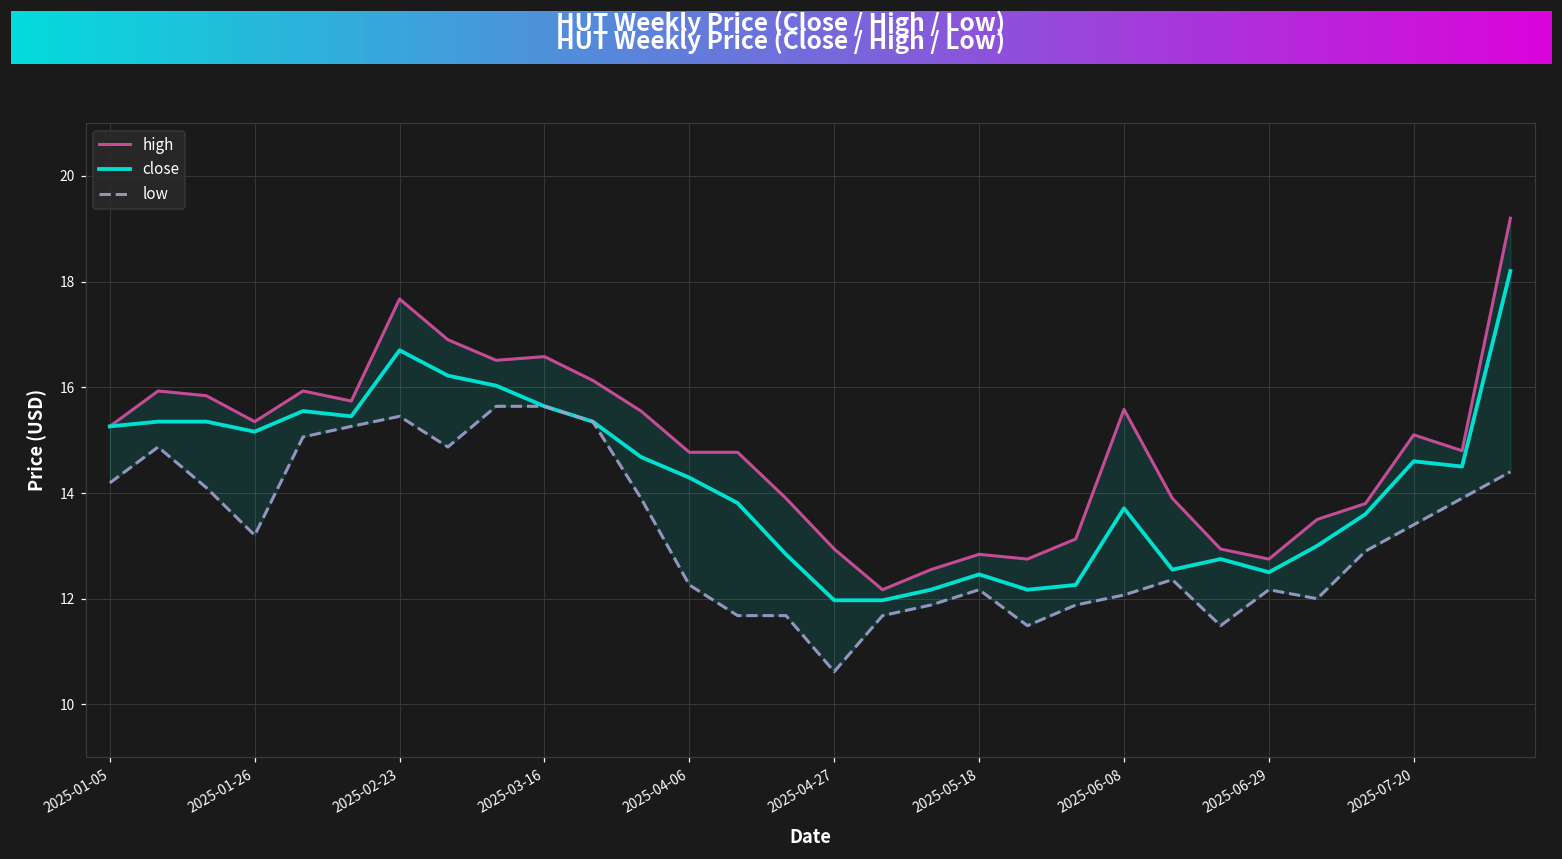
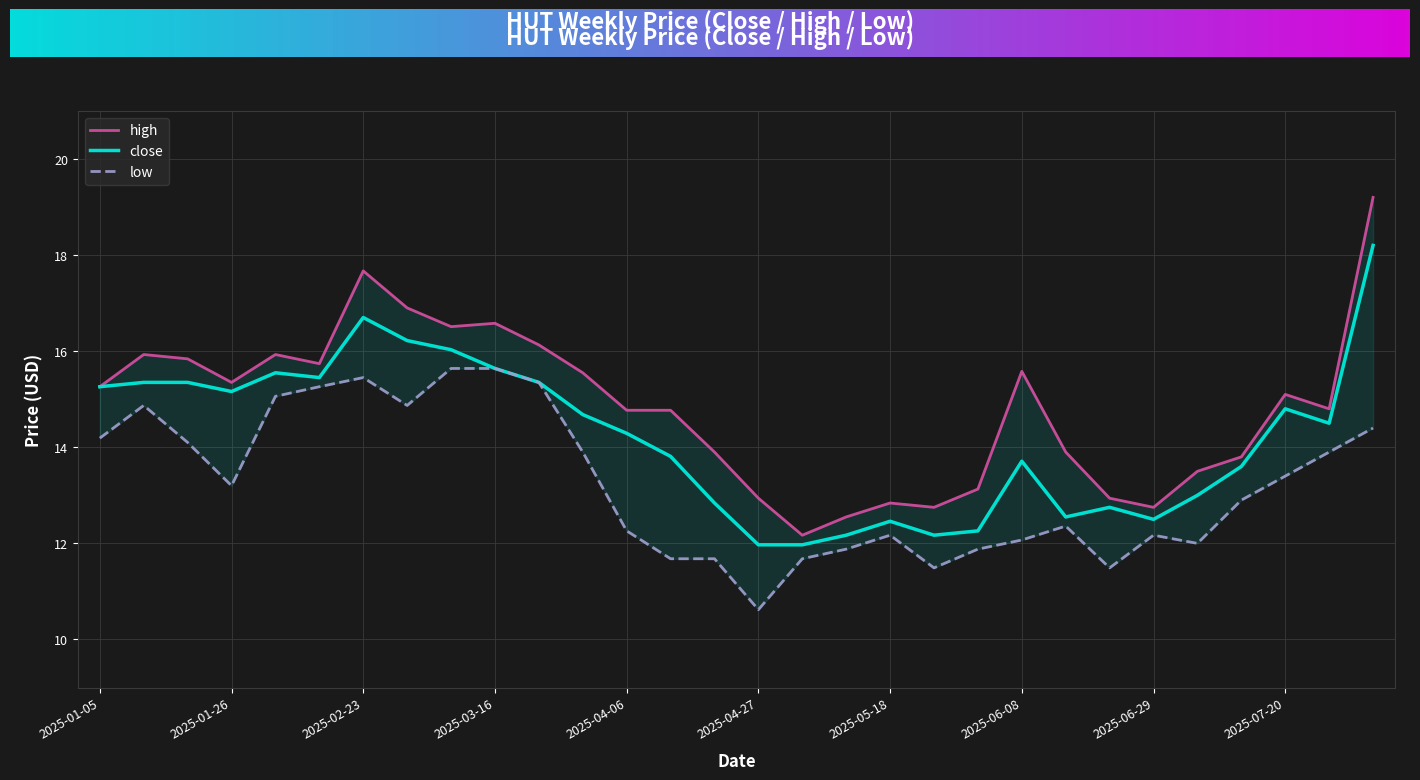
  {
    "high": {
      "2025-01-26": 15.4,
      "2025-02-23": 17.7,
      "2025-03-16": 16.6,
      "2025-04-06": 14.8,
      "2025-04-27": 12.9,
      "2025-05-18": 12.8,
      "2025-06-08": 15.6,
      "2025-06-29": 12.8,
      "2025-07-20": 15.1
    },
    "close": {
      "2025-01-26": 15.2,
      "2025-02-23": 16.7,
      "2025-04-06": 14.3,
      "2025-04-27": 12.0,
      "2025-05-18": 12.5,
      "2025-06-08": 13.7,
      "2025-06-29": 12.5,
-     "2025-07-20": 14.6
+     "2025-07-20": 14.8
    },
    "low": {
      "2025-01-05": 14.2,
      "2025-01-26": 13.2,
      "2025-02-23": 15.5,
      "2025-04-06": 12.3,
      "2025-04-27": 10.6,
      "2025-05-18": 12.2,
      "2025-06-08": 12.1,
      "2025-06-29": 12.2,
      "2025-07-20": 13.4
    }
  }
